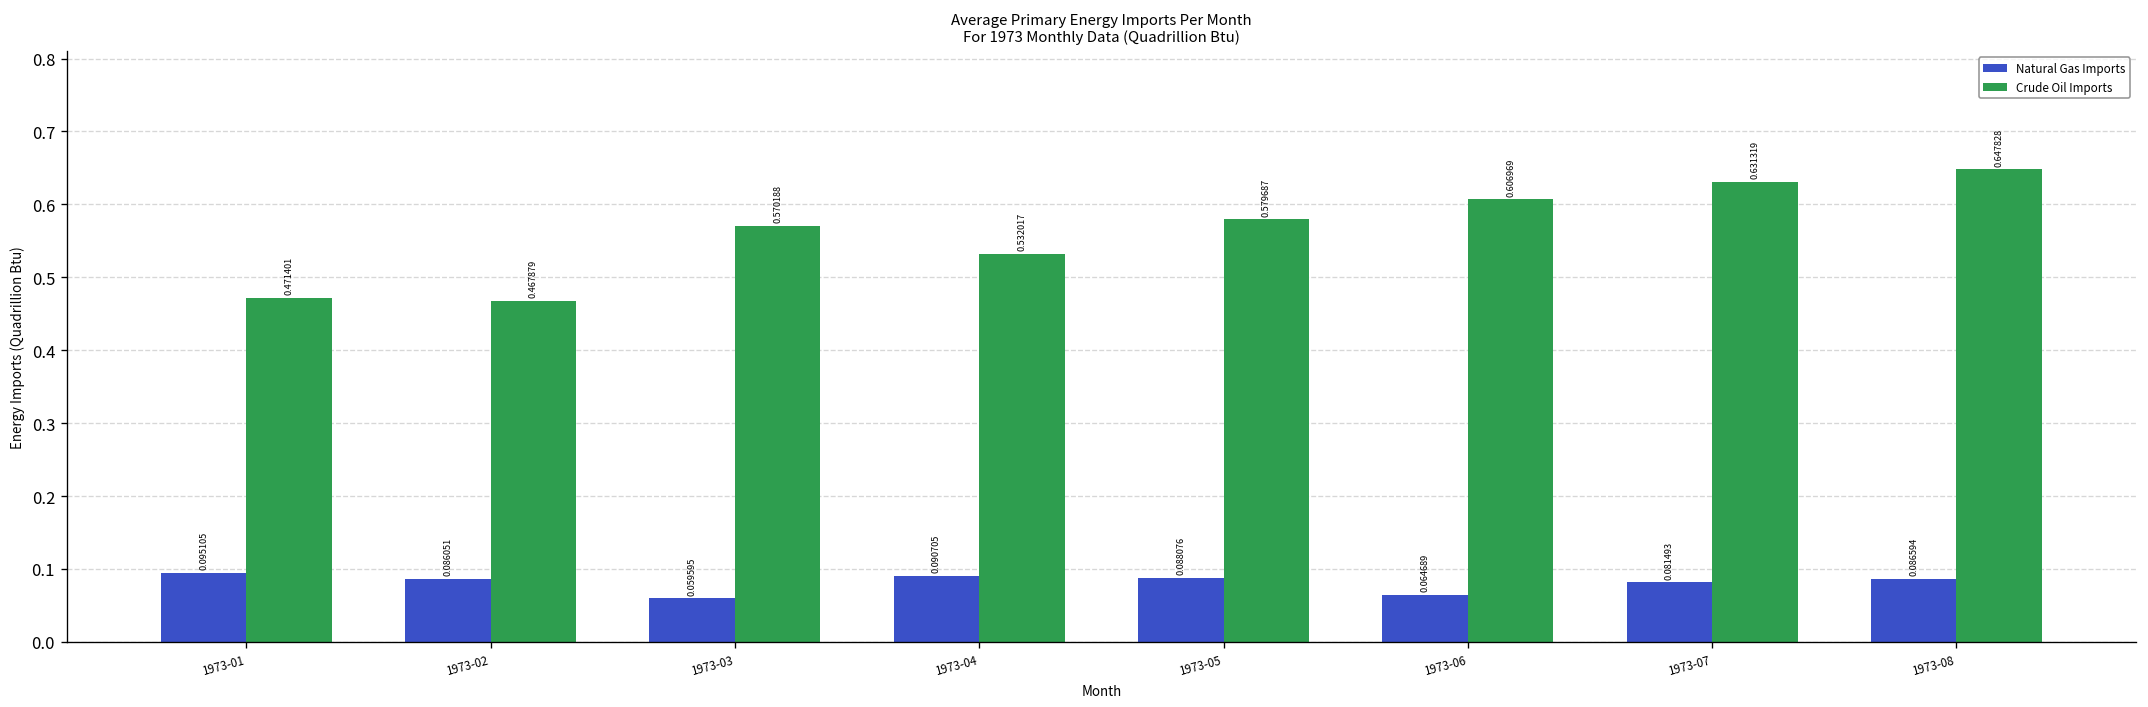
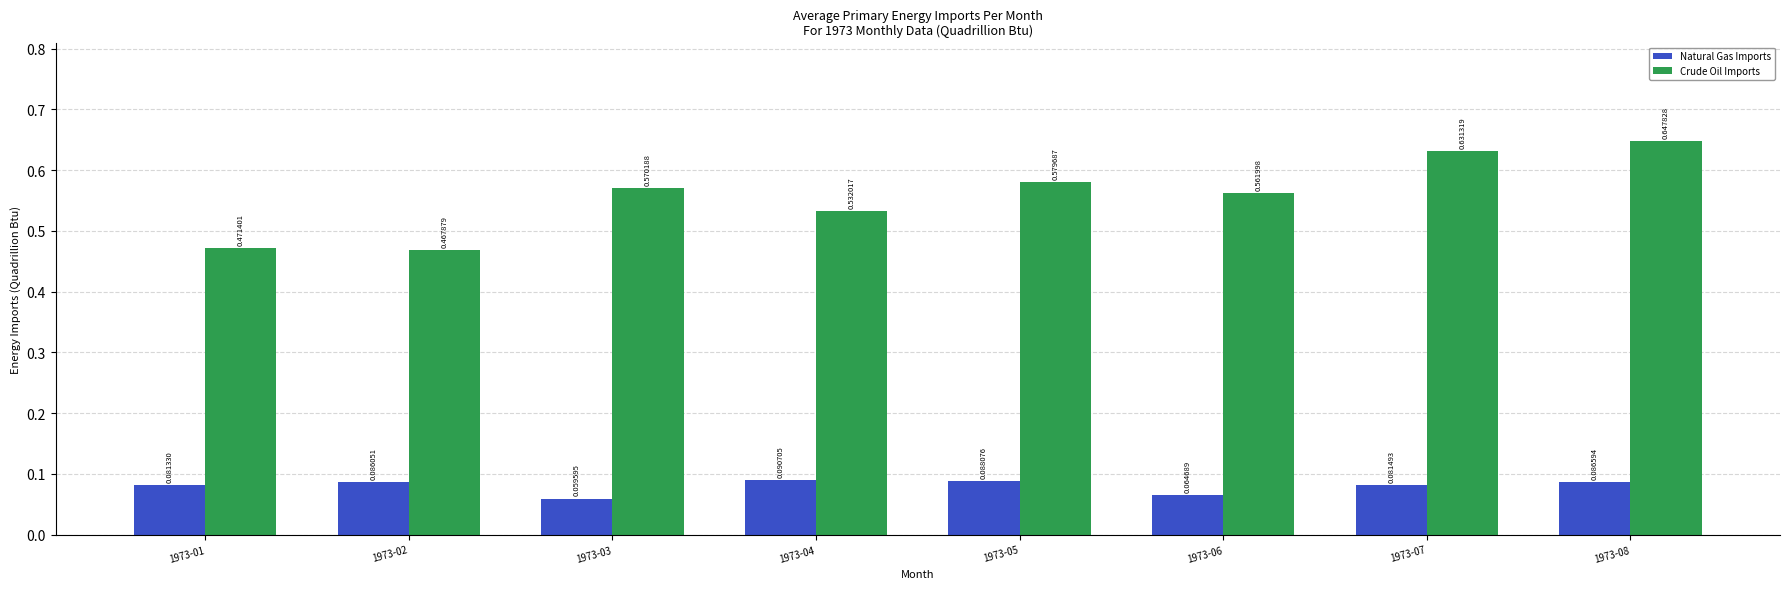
  {
    "Natural Gas Imports": {
-     "1973-01": 0.095105,
+     "1973-01": 0.081330,
      "1973-02": 0.086051,
      "1973-03": 0.059595,
      "1973-04": 0.090705,
      "1973-05": 0.088076,
      "1973-06": 0.064689,
      "1973-07": 0.081493,
      "1973-08": 0.086594
    },
    "Crude Oil Imports": {
      "1973-01": 0.471401,
      "1973-02": 0.467879,
      "1973-03": 0.570188,
      "1973-04": 0.532017,
      "1973-05": 0.579687,
-     "1973-06": 0.606969,
+     "1973-06": 0.561998,
      "1973-07": 0.631319,
      "1973-08": 0.647828
    }
  }
